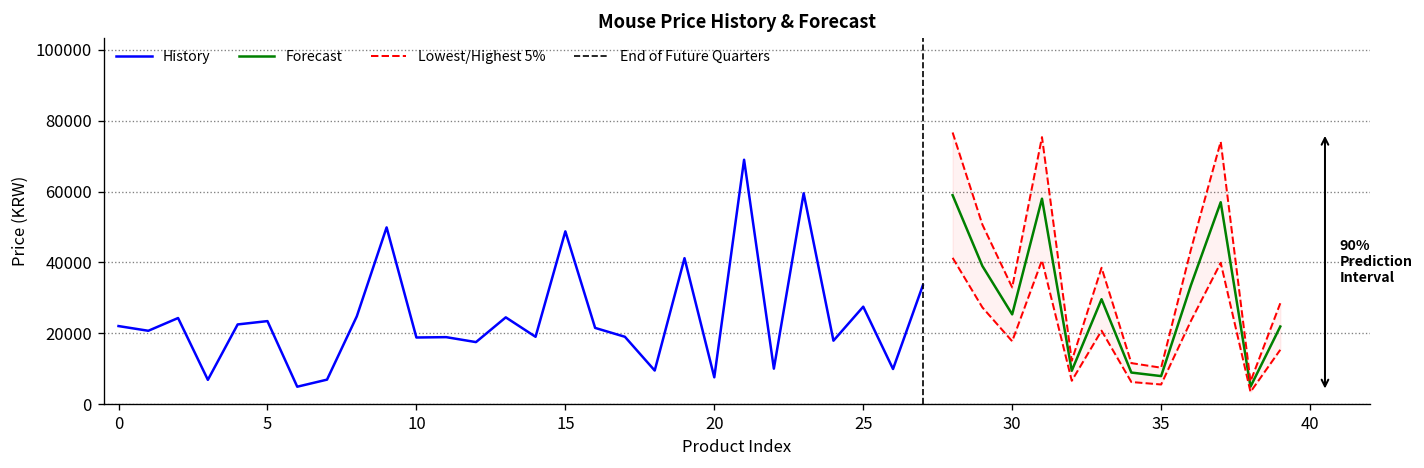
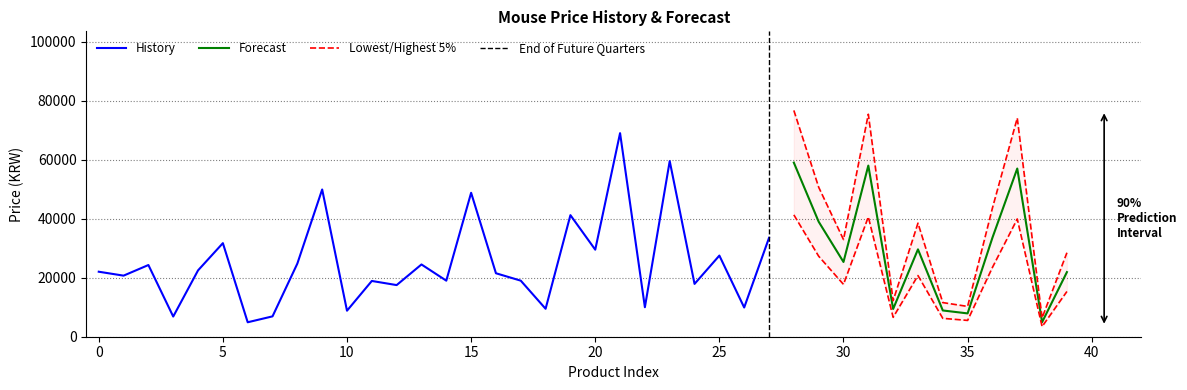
  {
    "History": {
      "0": 22000,
-     "5": 23000,
-     "10": 19000,
+     "5": 32000,
+     "10": 9000,
      "15": 49000,
-     "20": 8000,
+     "20": 30000,
      "25": 28000
    },
    "Forecast": {
      "30": 25000,
      "35": 8000
    }
  }
